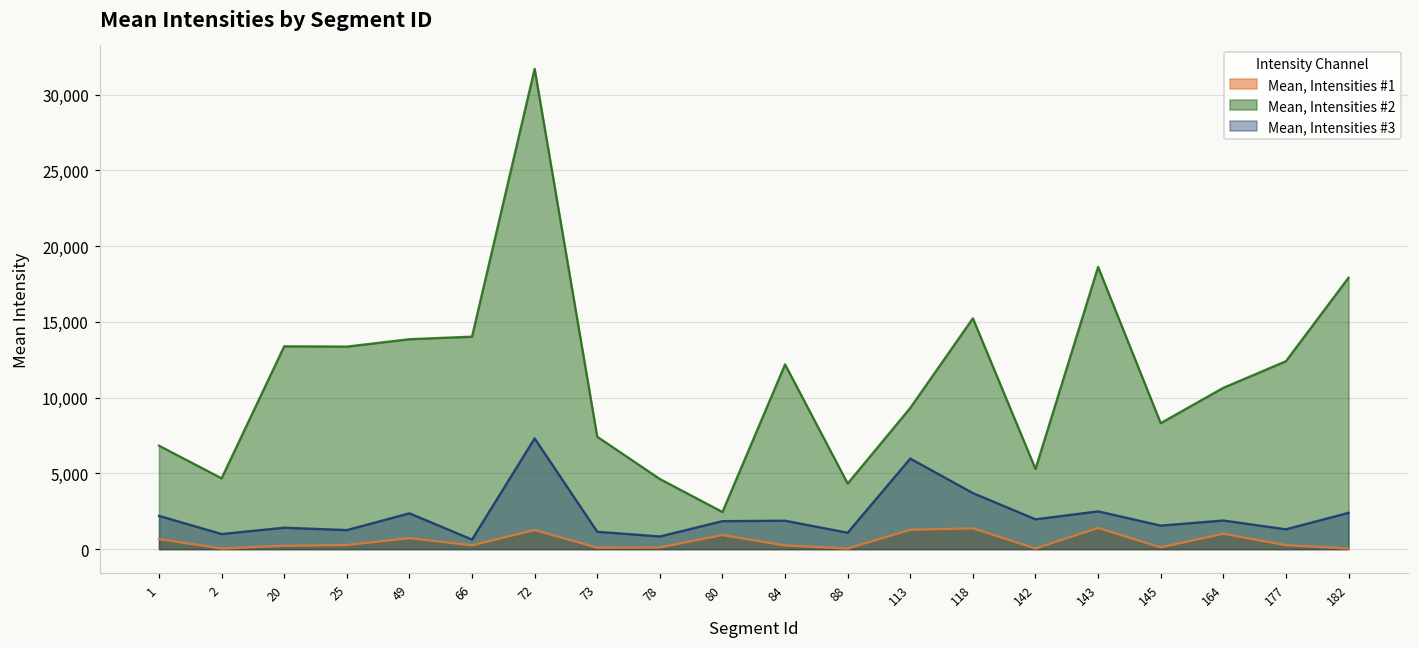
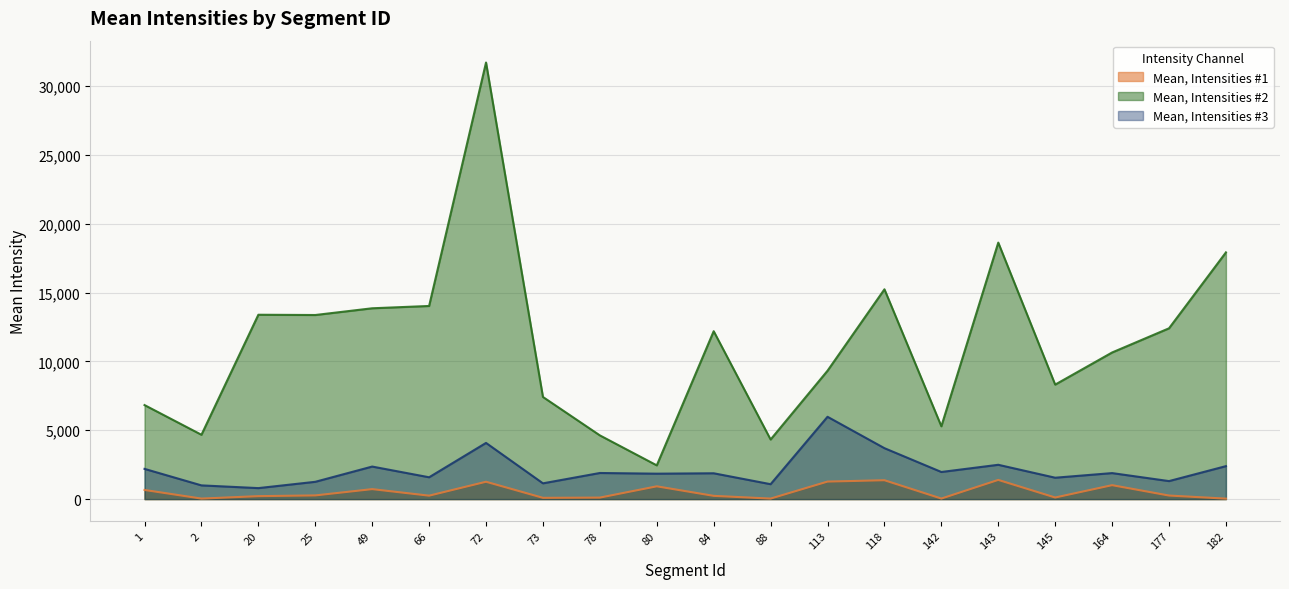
  {
    "Mean, Intensities #1": {
      "1": "700",
      "2": "0",
      "20": "200",
      "25": "300",
      "49": "700",
      "66": "200",
      "72": "1,300",
      "73": "100",
      "78": "100",
      "80": "900",
      "84": "200",
      "88": "0",
      "113": "1,300",
      "118": "1,400",
      "142": "0",
      "143": "1,400",
      "145": "100",
      "164": "1,000",
      "177": "300",
      "182": "0"
    },
    "Mean, Intensities #2": {
      "1": "6,800",
      "2": "4,700",
      "20": "13,400",
      "25": "13,400",
      "49": "13,900",
      "66": "14,000",
      "72": "31,700",
      "73": "7,400",
      "78": "4,600",
      "80": "2,400",
      "84": "12,200",
      "88": "4,300",
      "113": "9,300",
      "118": "15,200",
      "142": "5,300",
      "143": "18,600",
      "145": "8,300",
      "164": "10,600",
      "177": "12,400",
      "182": "17,900"
    },
    "Mean, Intensities #3": {
      "1": "2,200",
      "2": "1,000",
-     "20": "1,400",
+     "20": "800",
      "25": "1,300",
      "49": "2,400",
-     "66": "600",
-     "72": "7,300",
+     "66": "1,600",
+     "72": "4,100",
      "73": "1,100",
-     "78": "800",
+     "78": "1,900",
      "80": "1,800",
      "84": "1,900",
      "88": "1,100",
      "113": "6,000",
      "118": "3,700",
      "142": "2,000",
      "143": "2,500",
      "145": "1,600",
      "164": "1,900",
      "177": "1,300",
      "182": "2,400"
    }
  }
